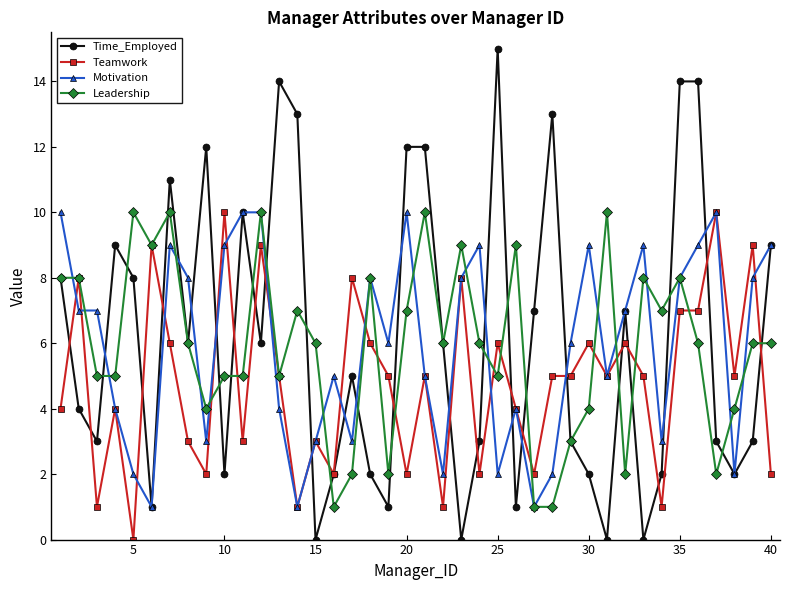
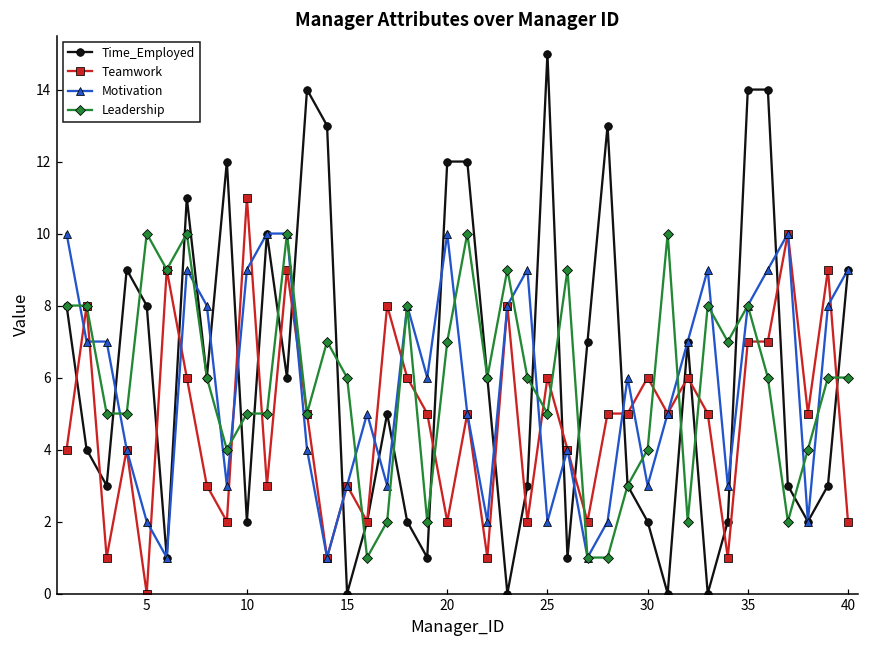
  {
    "Time_Employed": {
      "5": 8,
      "10": 2,
      "15": 0,
      "20": 12,
      "25": 15,
      "30": 2,
      "35": 14
    },
    "Teamwork": {
      "5": 0,
-     "10": 10,
+     "10": 11,
      "20": 2,
      "25": 6,
      "30": 6,
      "35": 7,
      "40": 2
    },
    "Motivation": {
      "5": 2,
      "10": 9,
      "20": 10,
      "25": 2,
-     "30": 9
+     "30": 3
    },
    "Leadership": {
      "5": 10,
      "10": 5,
      "15": 6,
      "20": 7,
      "25": 5,
      "30": 4,
      "40": 6
    }
  }
